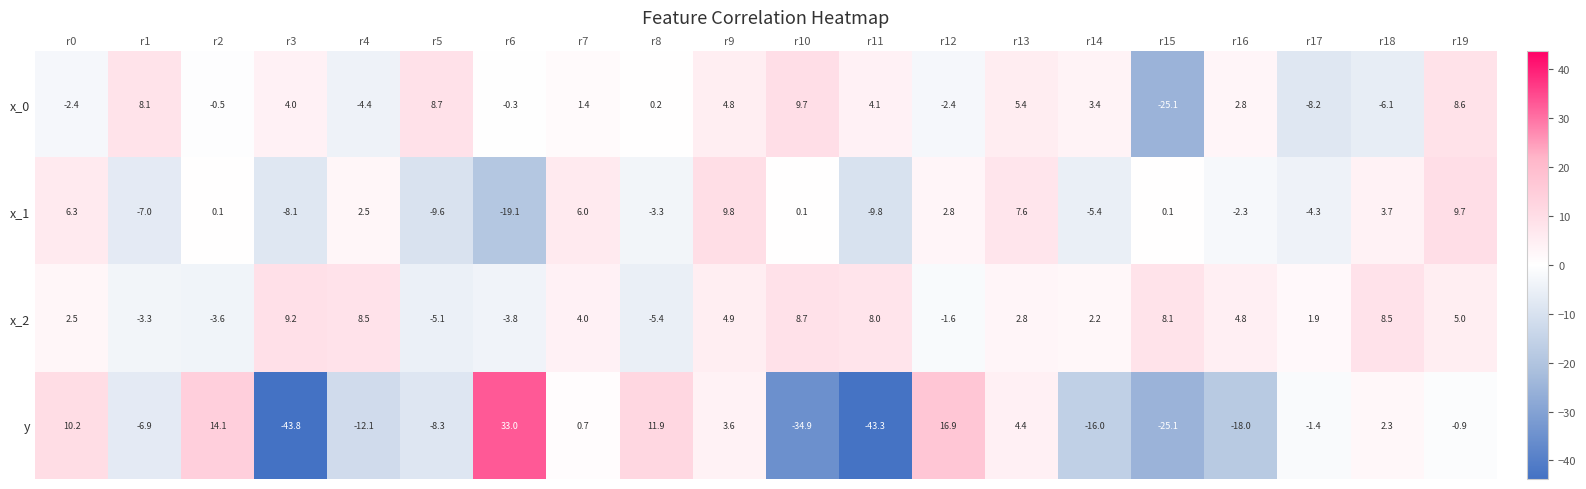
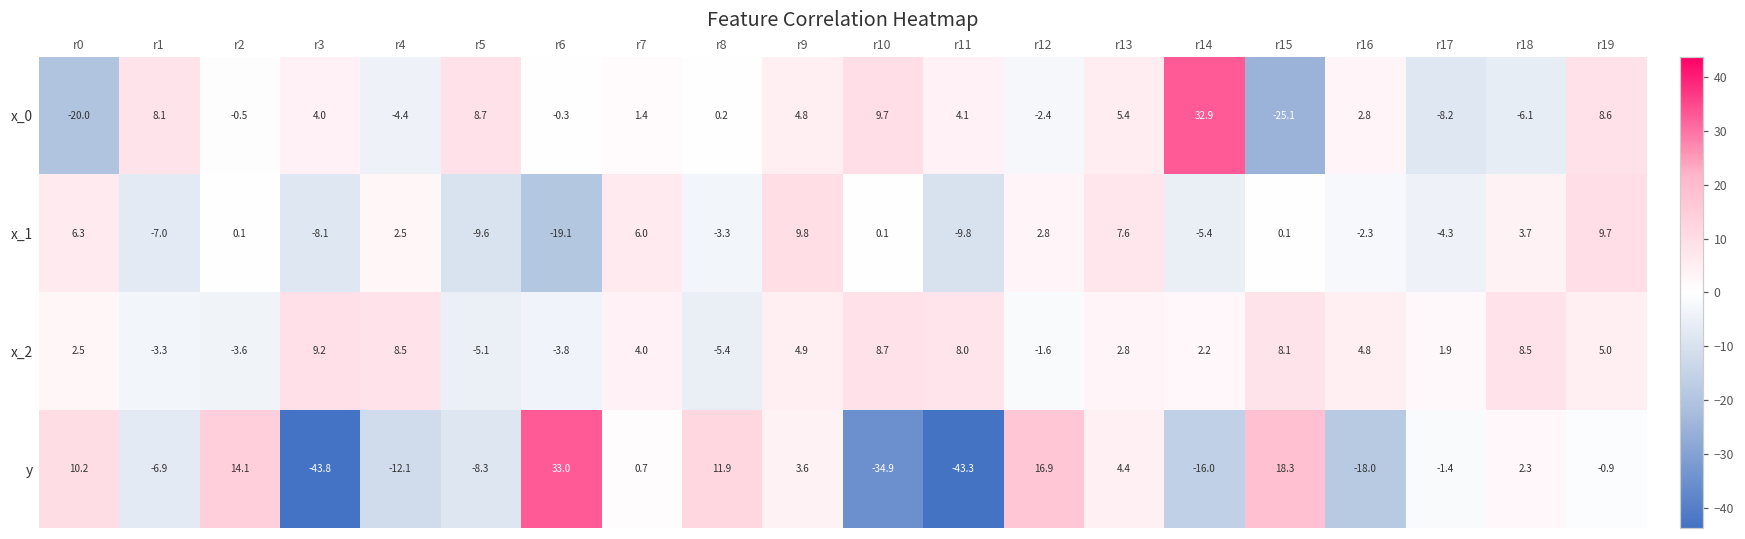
  {
    "x_0": {
-     "r0": -2.4,
+     "r0": -20.0,
      "r1": 8.1,
      "r2": -0.5,
      "r3": 4.0,
      "r4": -4.4,
      "r5": 8.7,
      "r6": -0.3,
      "r7": 1.4,
      "r8": 0.2,
      "r9": 4.8,
      "r10": 9.7,
      "r11": 4.1,
      "r12": -2.4,
      "r13": 5.4,
-     "r14": 3.4,
+     "r14": 32.9,
      "r15": -25.1,
      "r16": 2.8,
      "r17": -8.2,
      "r18": -6.1,
      "r19": 8.6
    },
    "x_1": {
      "r0": 6.3,
      "r1": -7.0,
      "r2": 0.1,
      "r3": -8.1,
      "r4": 2.5,
      "r5": -9.6,
      "r6": -19.1,
      "r7": 6.0,
      "r8": -3.3,
      "r9": 9.8,
      "r10": 0.1,
      "r11": -9.8,
      "r12": 2.8,
      "r13": 7.6,
      "r14": -5.4,
      "r15": 0.1,
      "r16": -2.3,
      "r17": -4.3,
      "r18": 3.7,
      "r19": 9.7
    },
    "x_2": {
      "r0": 2.5,
      "r1": -3.3,
      "r2": -3.6,
      "r3": 9.2,
      "r4": 8.5,
      "r5": -5.1,
      "r6": -3.8,
      "r7": 4.0,
      "r8": -5.4,
      "r9": 4.9,
      "r10": 8.7,
      "r11": 8.0,
      "r12": -1.6,
      "r13": 2.8,
      "r14": 2.2,
      "r15": 8.1,
      "r16": 4.8,
      "r17": 1.9,
      "r18": 8.5,
      "r19": 5.0
    },
    "y": {
      "r0": 10.2,
      "r1": -6.9,
      "r2": 14.1,
      "r3": -43.8,
      "r4": -12.1,
      "r5": -8.3,
      "r6": 33.0,
      "r7": 0.7,
      "r8": 11.9,
      "r9": 3.6,
      "r10": -34.9,
      "r11": -43.3,
      "r12": 16.9,
      "r13": 4.4,
      "r14": -16.0,
-     "r15": -25.1,
+     "r15": 18.3,
      "r16": -18.0,
      "r17": -1.4,
      "r18": 2.3,
      "r19": -0.9
    }
  }
